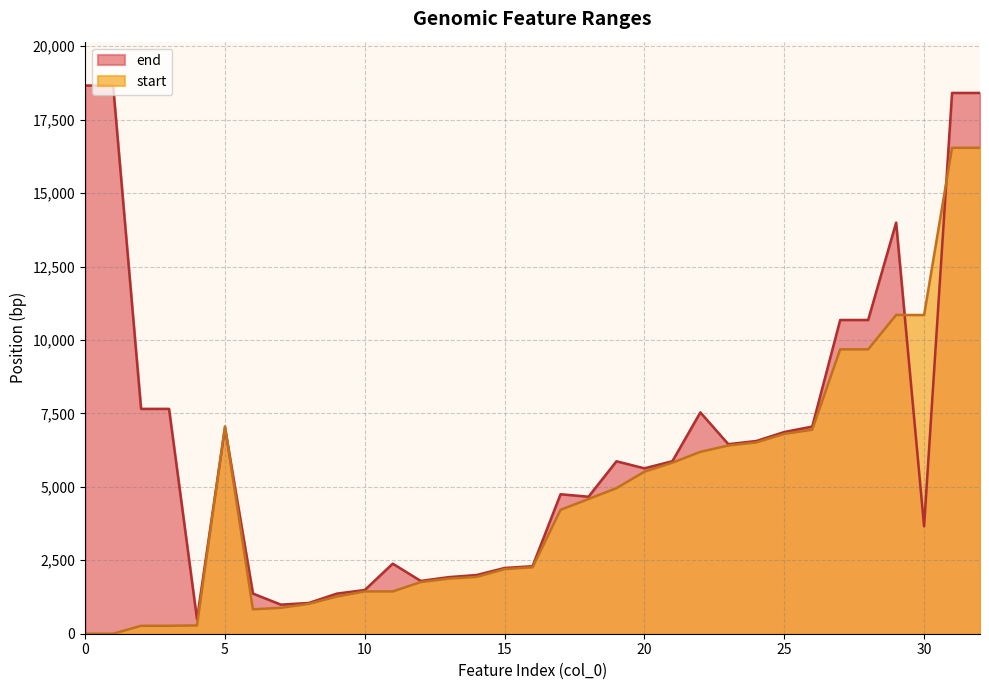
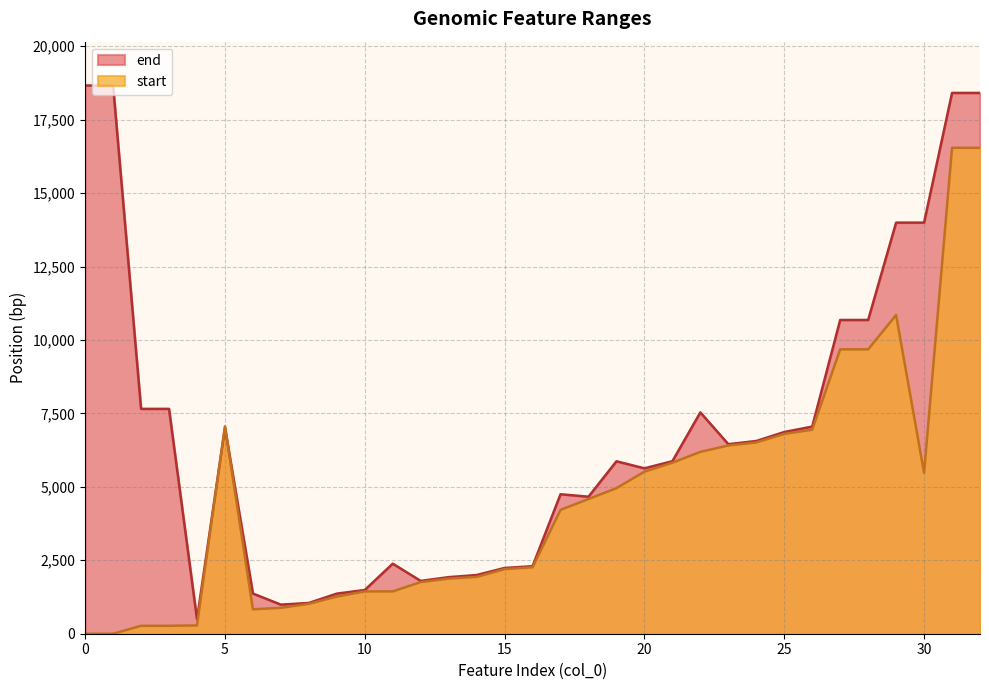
  {
    "end": {
      "0": "18,700",
      "20": "5,600",
-     "30": "3,700"
+     "30": "14,000"
    },
    "start": {
      "0": "0",
      "20": "5,500",
-     "30": "10,900"
+     "30": "5,500"
    }
  }
